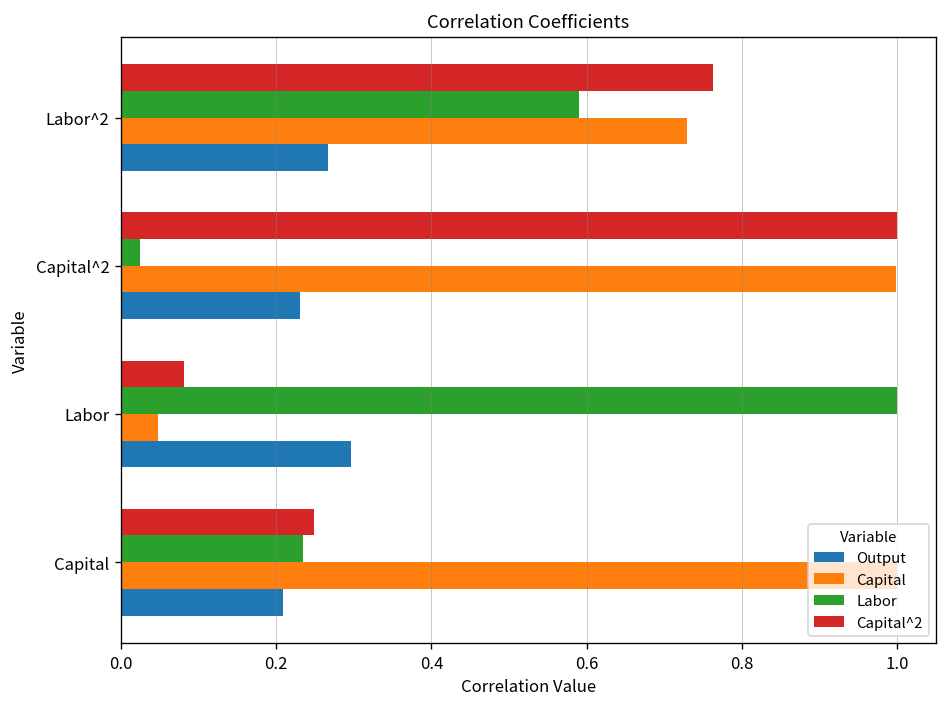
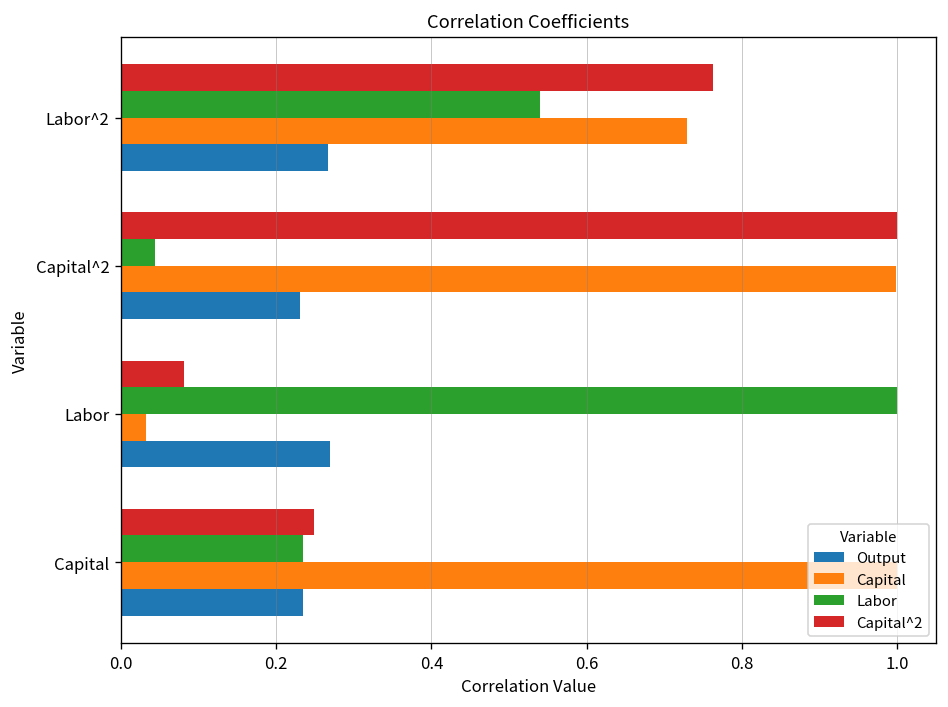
  {
    "Output": {
      "Labor^2": 0.27,
      "Capital^2": 0.23,
-     "Labor": 0.30,
-     "Capital": 0.21
+     "Labor": 0.27,
+     "Capital": 0.23
    },
    "Capital": {
      "Labor^2": 0.73,
      "Capital^2": 1.00,
-     "Labor": 0.05
+     "Labor": 0.03
    },
    "Labor": {
-     "Labor^2": 0.59,
-     "Capital^2": 0.02,
+     "Labor^2": 0.54,
+     "Capital^2": 0.04,
      "Labor": 1.00,
      "Capital": 0.23
    },
    "Capital^2": {
      "Labor^2": 0.76,
      "Capital^2": 1.00,
      "Labor": 0.08,
      "Capital": 0.25
    }
  }
